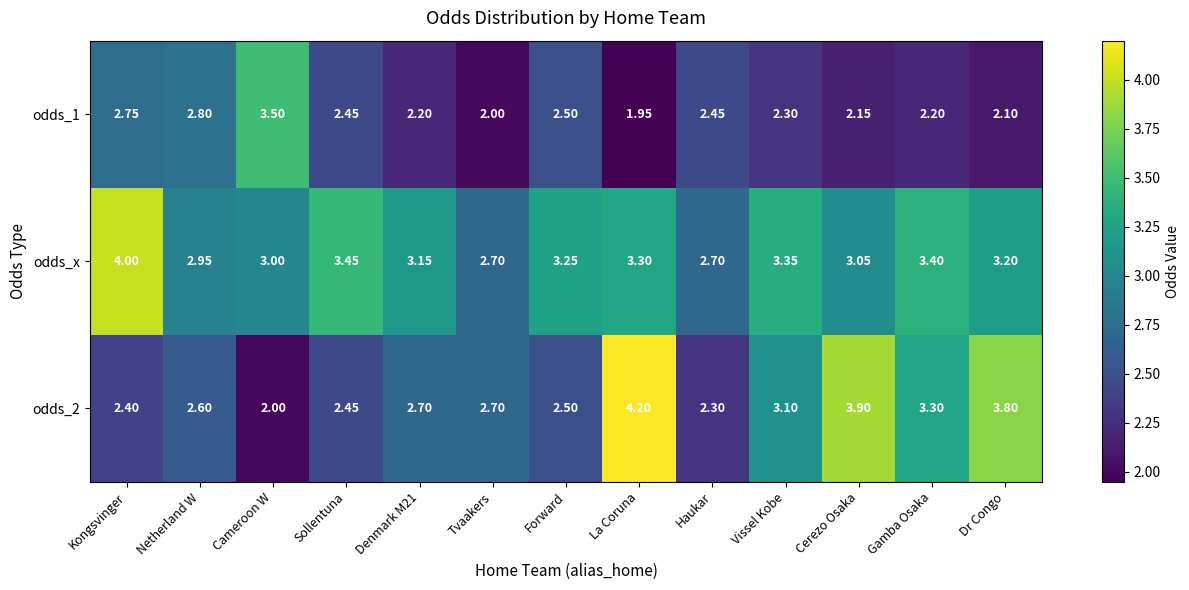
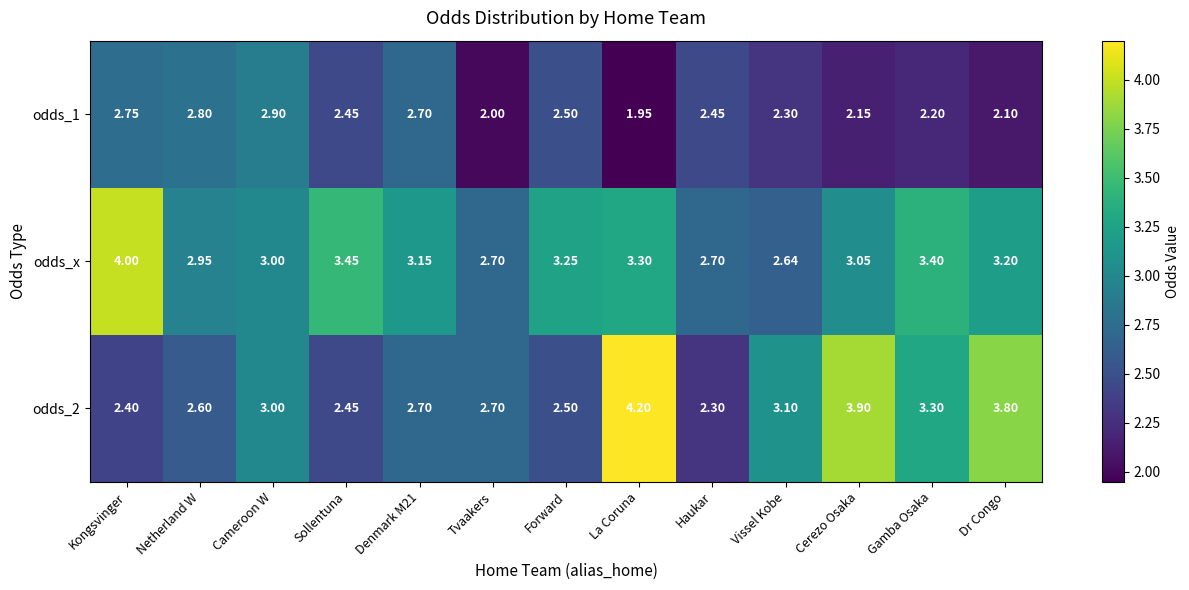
  {
    "odds_1": {
      "Kongsvinger": 2.75,
      "Netherland W": 2.80,
-     "Cameroon W": 3.50,
+     "Cameroon W": 2.90,
      "Sollentuna": 2.45,
-     "Denmark M21": 2.20,
+     "Denmark M21": 2.70,
      "Tvaakers": 2.00,
      "Forward": 2.50,
      "La Coruna": 1.95,
      "Haukar": 2.45,
      "Vissel Kobe": 2.30,
      "Cerezo Osaka": 2.15,
      "Gamba Osaka": 2.20,
      "Dr Congo": 2.10
    },
    "odds_x": {
      "Kongsvinger": 4.00,
      "Netherland W": 2.95,
      "Cameroon W": 3.00,
      "Sollentuna": 3.45,
      "Denmark M21": 3.15,
      "Tvaakers": 2.70,
      "Forward": 3.25,
      "La Coruna": 3.30,
      "Haukar": 2.70,
-     "Vissel Kobe": 3.35,
+     "Vissel Kobe": 2.64,
      "Cerezo Osaka": 3.05,
      "Gamba Osaka": 3.40,
      "Dr Congo": 3.20
    },
    "odds_2": {
      "Kongsvinger": 2.40,
      "Netherland W": 2.60,
-     "Cameroon W": 2.00,
+     "Cameroon W": 3.00,
      "Sollentuna": 2.45,
      "Denmark M21": 2.70,
      "Tvaakers": 2.70,
      "Forward": 2.50,
      "La Coruna": 4.20,
      "Haukar": 2.30,
      "Vissel Kobe": 3.10,
      "Cerezo Osaka": 3.90,
      "Gamba Osaka": 3.30,
      "Dr Congo": 3.80
    }
  }
